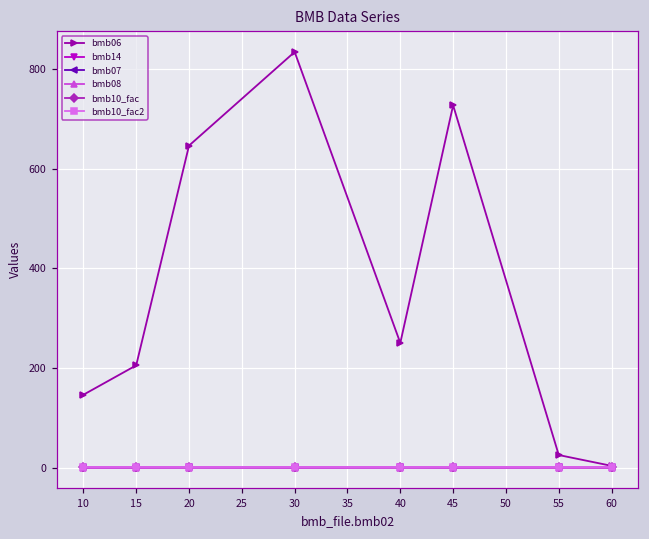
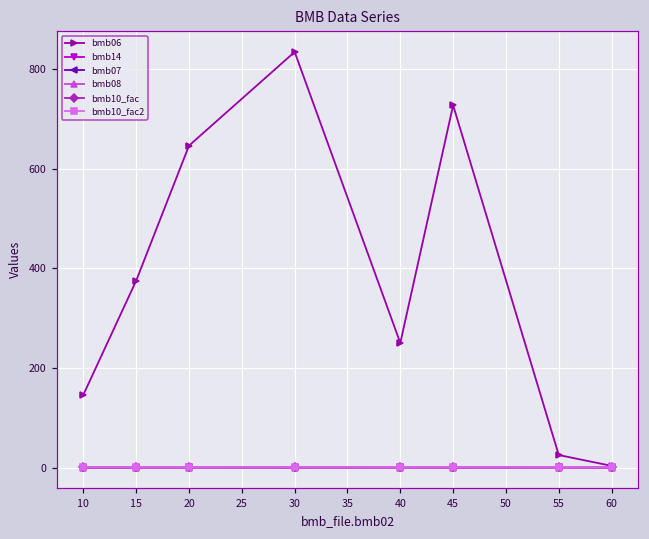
  {
    "bmb06": {
      "10": 150,
-     "15": 210,
+     "15": 380,
      "20": 650,
      "30": 830,
      "40": 250,
      "45": 730,
      "55": 30
    },
    "bmb10_fac2": {
      "10": 0,
      "15": 0,
      "20": 0,
      "30": 0,
      "40": 0,
      "45": 0,
      "55": 0
    }
  }
